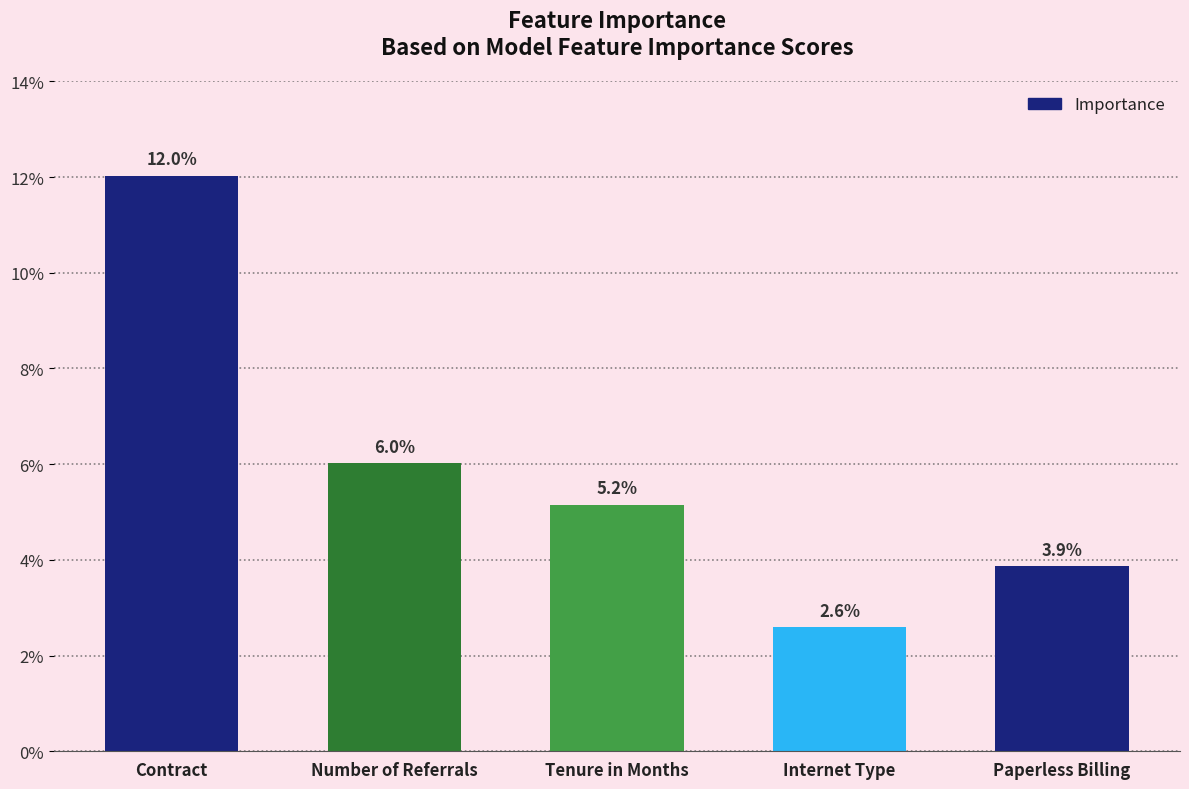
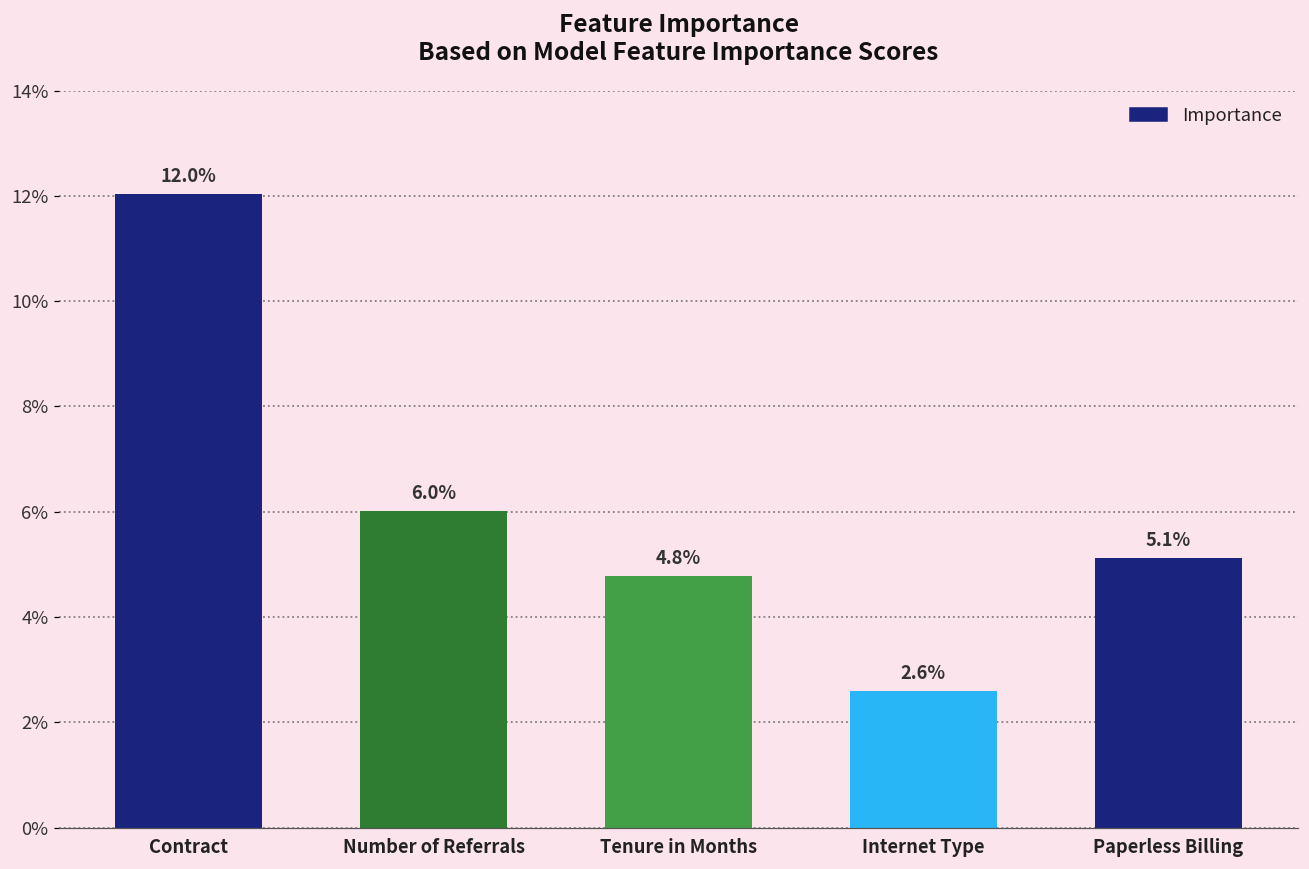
  {
    "Contract": "12.0%",
    "Number of Referrals": "6.0%",
-   "Tenure in Months": "5.2%",
+   "Tenure in Months": "4.8%",
    "Internet Type": "2.6%",
-   "Paperless Billing": "3.9%"
+   "Paperless Billing": "5.1%"
  }
